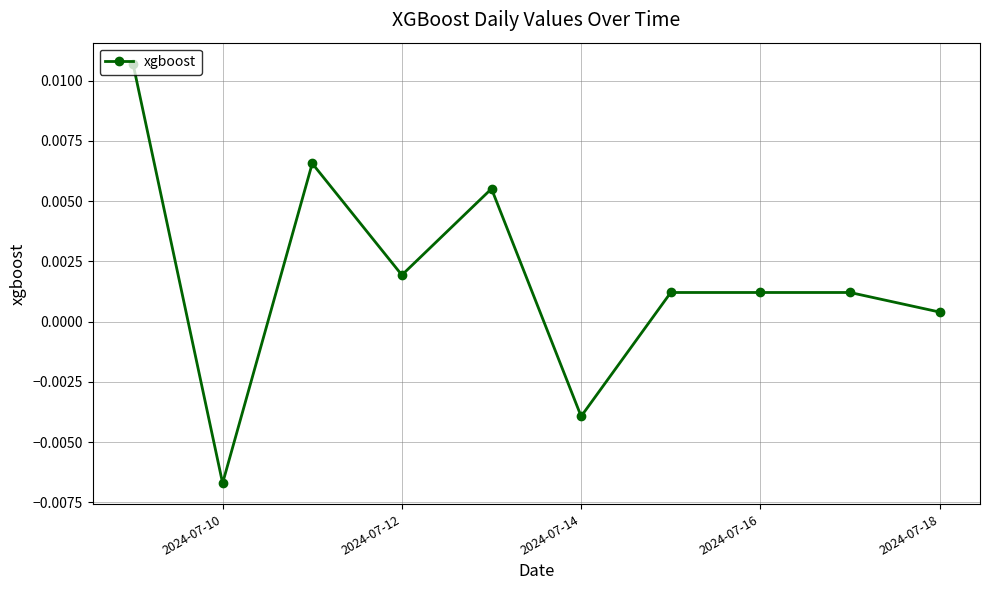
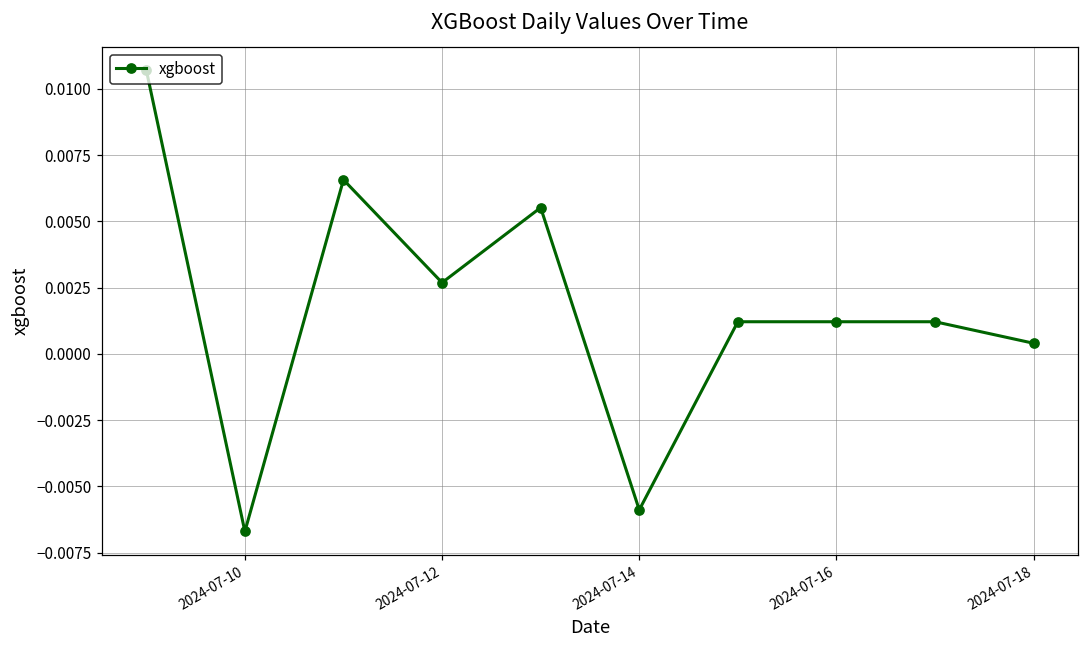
  {
    "2024-07-10": -0.0067,
-   "2024-07-12": 0.0019,
-   "2024-07-14": -0.0039,
+   "2024-07-12": 0.0027,
+   "2024-07-14": -0.0059,
    "2024-07-16": 0.0012,
    "2024-07-18": 0.0004
  }
